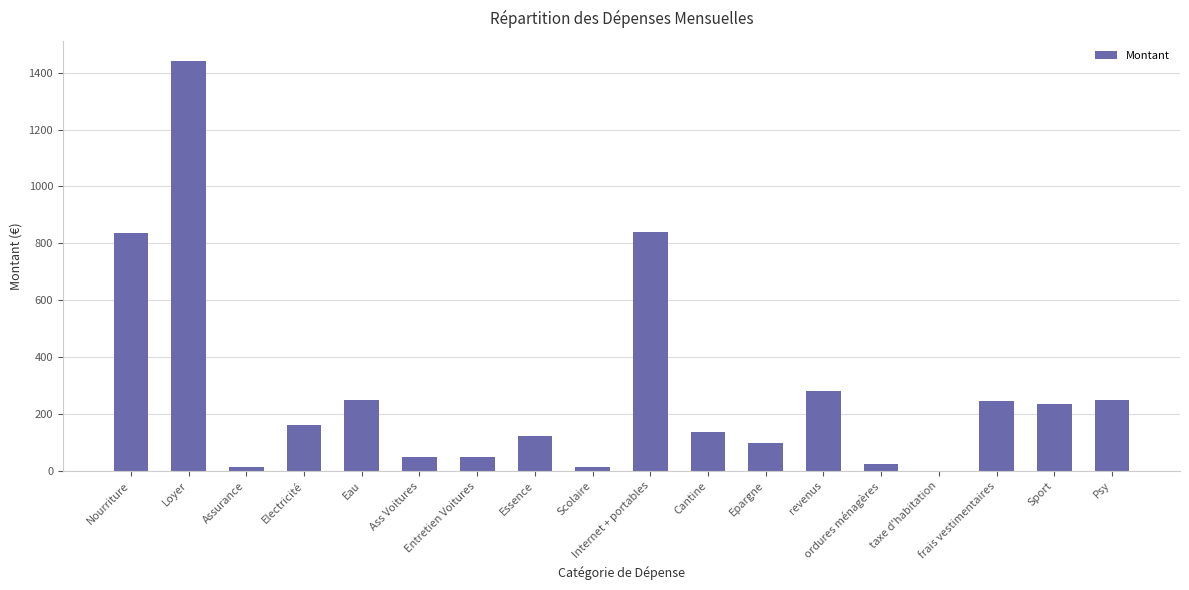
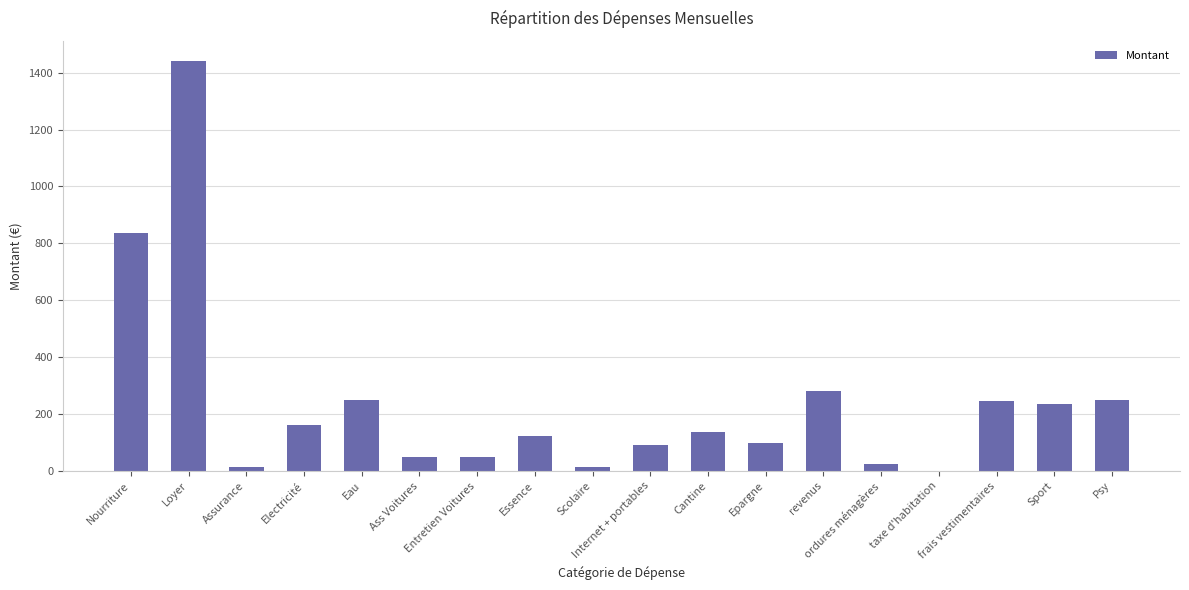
  {
    "Nourriture": 840,
    "Loyer": 1440,
    "Assurance": 20,
    "Electricité": 160,
    "Eau": 250,
    "Ass Voitures": 50,
    "Entretien Voitures": 50,
    "Essence": 120,
    "Scolaire": 10,
-   "Internet + portables": 840,
+   "Internet + portables": 90,
    "Cantine": 140,
    "Epargne": 100,
    "revenus": 280,
    "ordures ménagères": 20,
    "taxe d'habitation": 0,
    "frais vestimentaires": 250,
    "Sport": 240,
    "Psy": 250
  }
